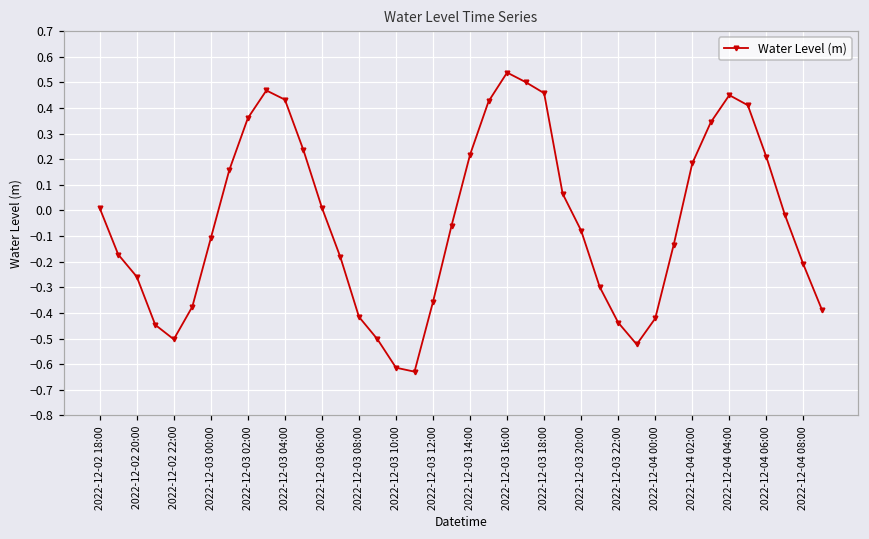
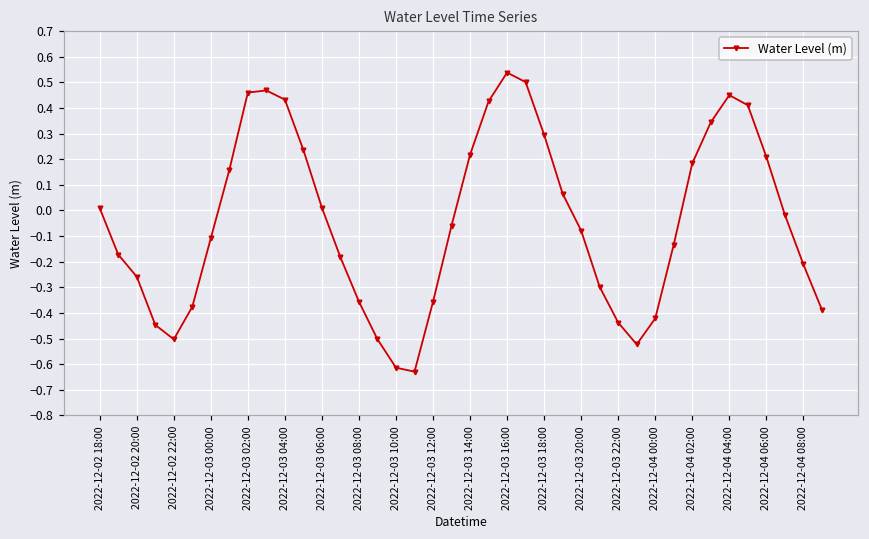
  {
    "2022-12-02 18:00": 0.01,
    "2022-12-02 20:00": -0.26,
    "2022-12-02 22:00": -0.50,
    "2022-12-03 00:00": -0.11,
-   "2022-12-03 02:00": 0.36,
+   "2022-12-03 02:00": 0.46,
    "2022-12-03 04:00": 0.43,
    "2022-12-03 06:00": 0.01,
-   "2022-12-03 08:00": -0.42,
+   "2022-12-03 08:00": -0.36,
    "2022-12-03 10:00": -0.61,
    "2022-12-03 12:00": -0.36,
    "2022-12-03 14:00": 0.22,
    "2022-12-03 16:00": 0.54,
-   "2022-12-03 18:00": 0.46,
+   "2022-12-03 18:00": 0.30,
    "2022-12-03 20:00": -0.08,
    "2022-12-03 22:00": -0.44,
    "2022-12-04 00:00": -0.42,
    "2022-12-04 02:00": 0.18,
    "2022-12-04 04:00": 0.45,
    "2022-12-04 06:00": 0.21,
    "2022-12-04 08:00": -0.21
  }
